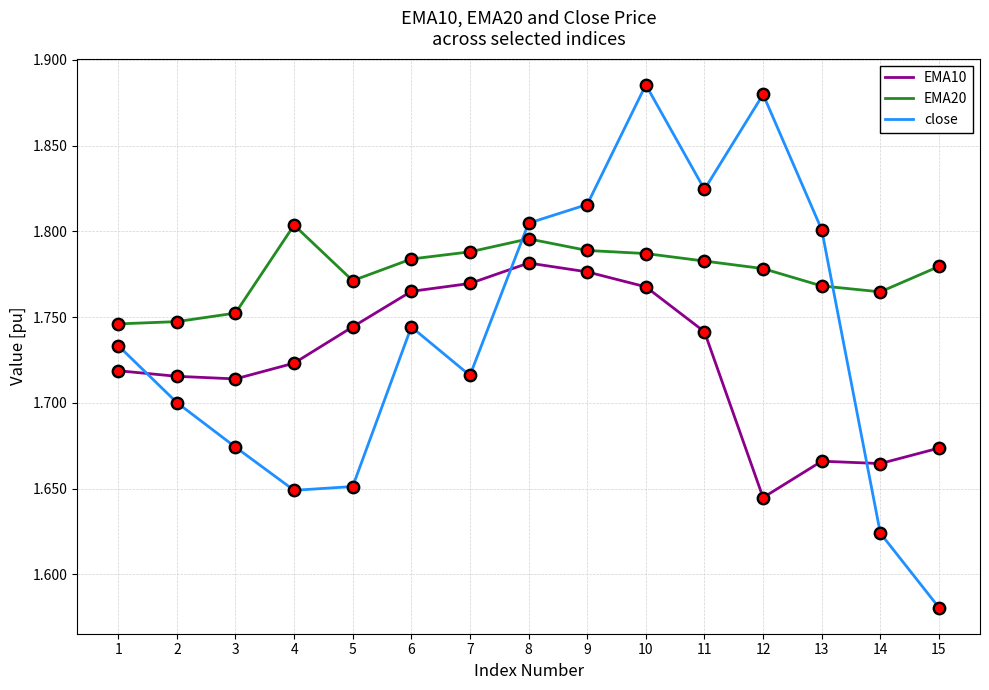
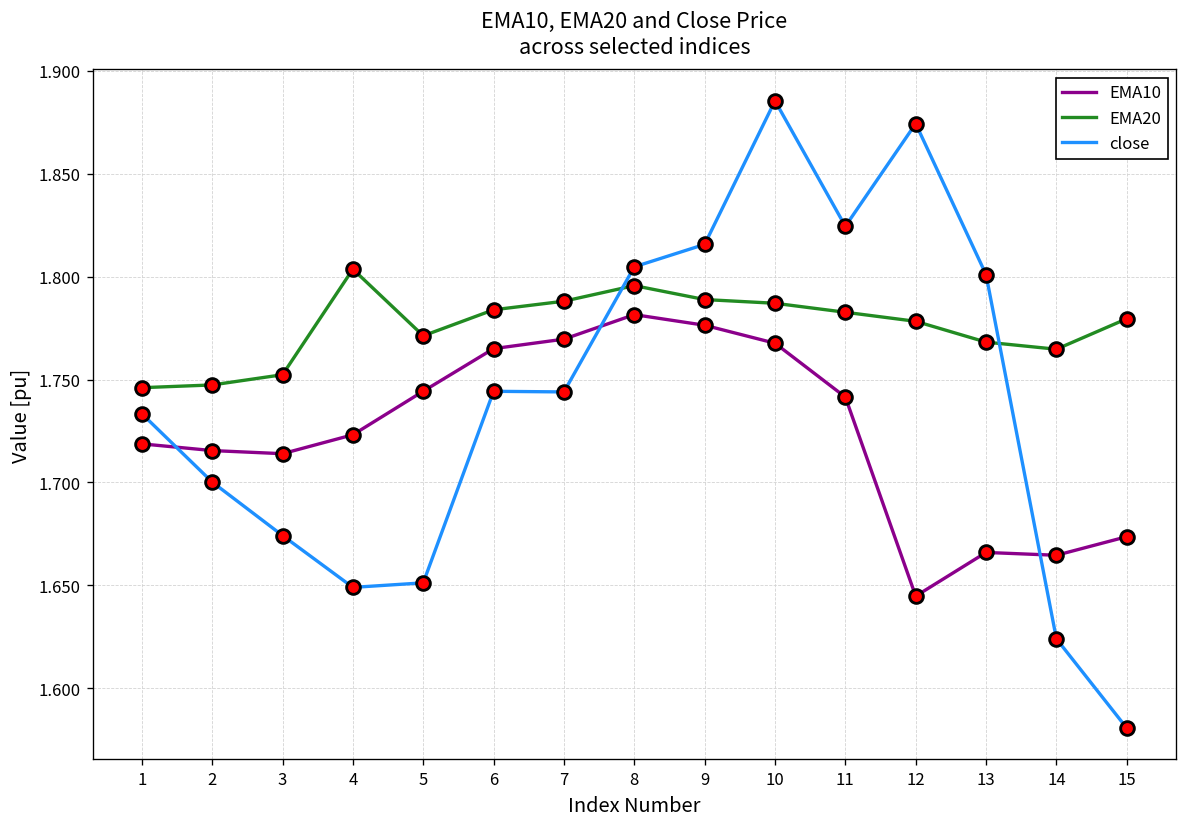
  {
    "EMA10": {
      "1": 1.719,
      "2": 1.715,
      "3": 1.714,
      "4": 1.723,
      "5": 1.744,
      "6": 1.765,
      "7": 1.770,
      "8": 1.782,
      "9": 1.776,
      "10": 1.768,
      "11": 1.741,
      "12": 1.645,
      "13": 1.666,
      "14": 1.665,
      "15": 1.674
    },
    "EMA20": {
      "1": 1.746,
      "2": 1.747,
      "3": 1.752,
      "4": 1.804,
      "5": 1.771,
      "6": 1.784,
      "7": 1.788,
      "8": 1.796,
      "9": 1.789,
      "10": 1.787,
      "11": 1.783,
      "12": 1.778,
      "13": 1.768,
      "14": 1.765,
      "15": 1.780
    },
    "close": {
      "1": 1.733,
      "2": 1.700,
      "3": 1.674,
      "4": 1.649,
      "5": 1.651,
      "6": 1.744,
-     "7": 1.716,
+     "7": 1.744,
      "8": 1.805,
      "9": 1.816,
      "10": 1.886,
      "11": 1.825,
-     "12": 1.880,
+     "12": 1.874,
      "13": 1.801,
      "14": 1.624,
      "15": 1.581
    }
  }
